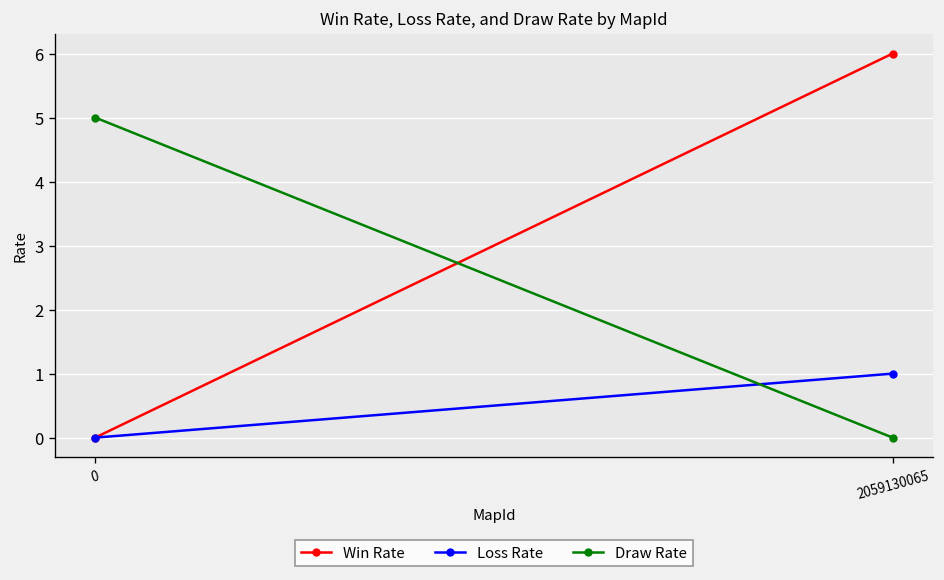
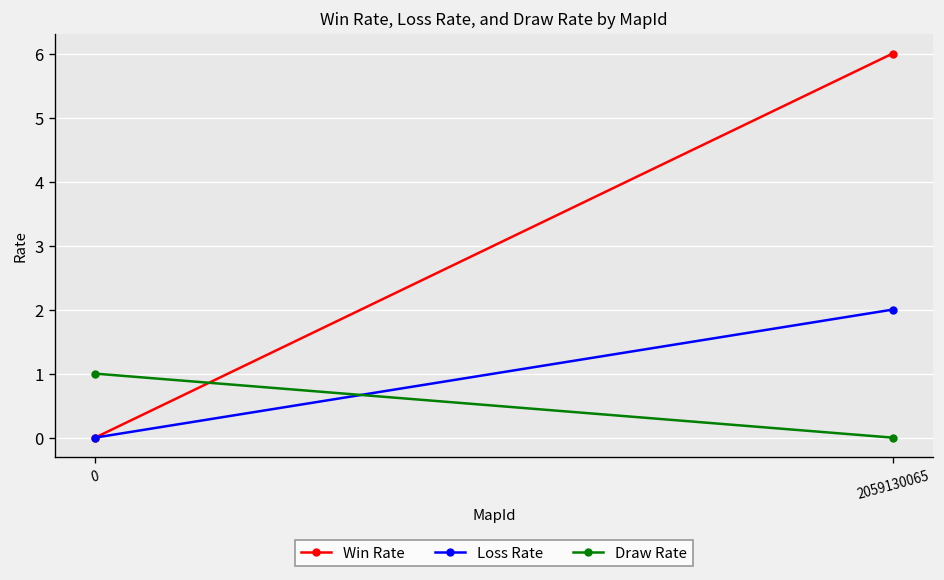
  {
    "Win Rate": {
      "2059130065": 6
    },
    "Loss Rate": {
-     "2059130065": 1
+     "2059130065": 2
    },
    "Draw Rate": {
-     "0": 5,
+     "0": 1,
      "2059130065": 0
    }
  }
